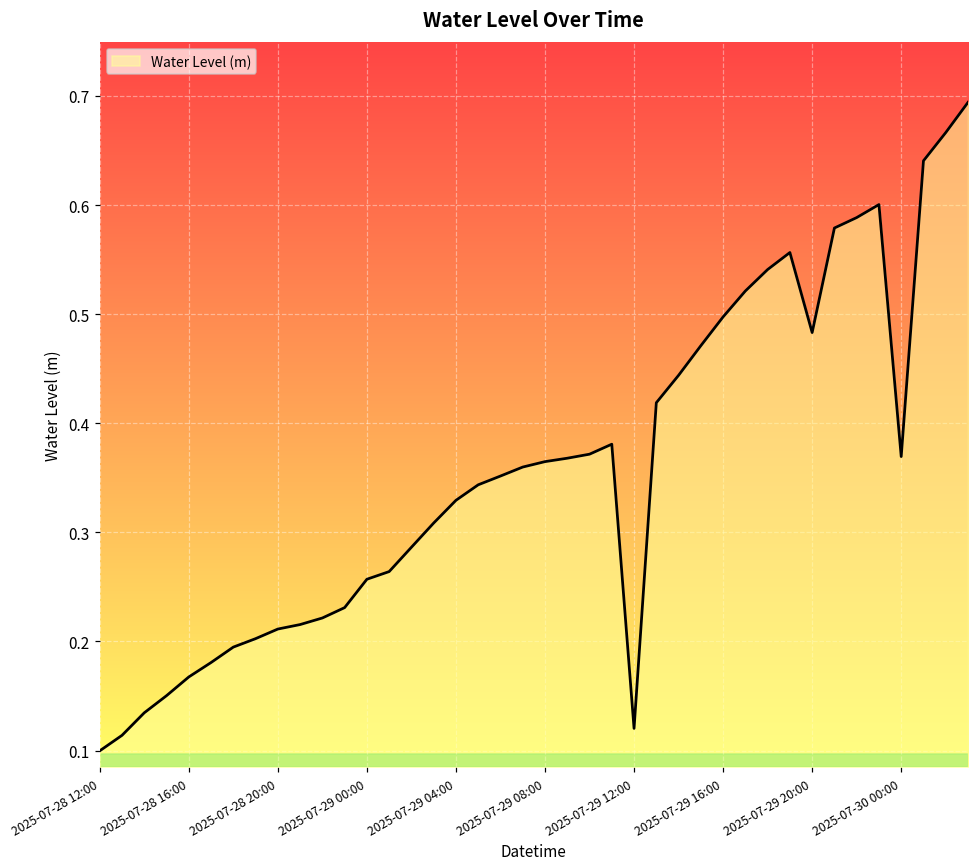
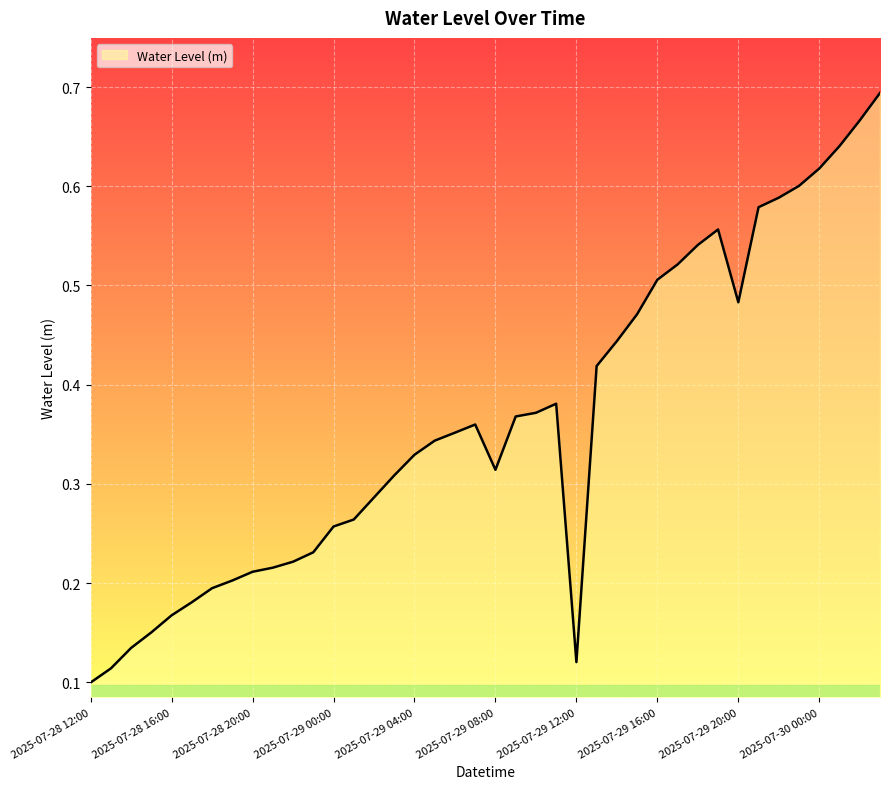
  {
    "2025-07-28 12:00": 0.10,
    "2025-07-28 16:00": 0.17,
    "2025-07-28 20:00": 0.21,
    "2025-07-29 00:00": 0.26,
    "2025-07-29 04:00": 0.33,
-   "2025-07-29 08:00": 0.36,
+   "2025-07-29 08:00": 0.31,
    "2025-07-29 12:00": 0.12,
-   "2025-07-29 16:00": 0.50,
+   "2025-07-29 16:00": 0.51,
    "2025-07-29 20:00": 0.48,
-   "2025-07-30 00:00": 0.37
+   "2025-07-30 00:00": 0.62
  }
